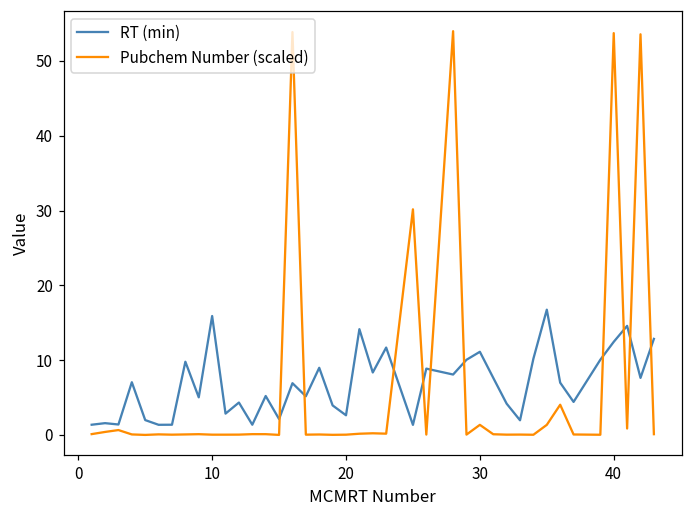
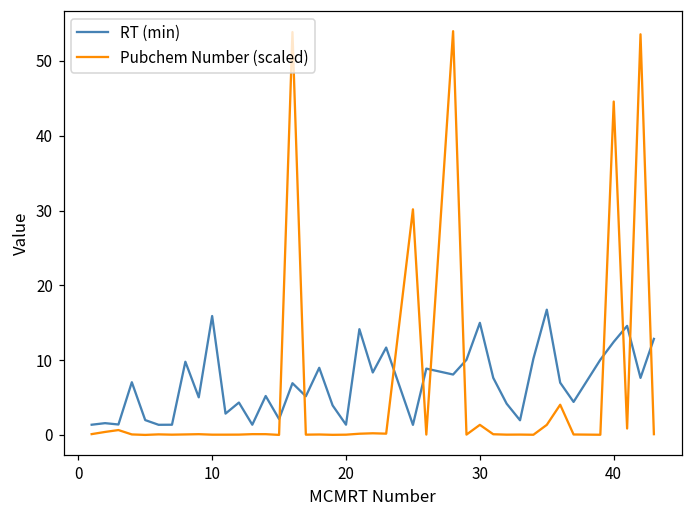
  {
    "RT (min)": {
      "10": 16,
-     "20": 3,
-     "30": 11,
+     "20": 1,
+     "30": 15,
      "40": 12
    },
    "Pubchem Number (scaled)": {
      "10": 0,
      "20": 0,
      "30": 1,
-     "40": 54
+     "40": 45
    }
  }
